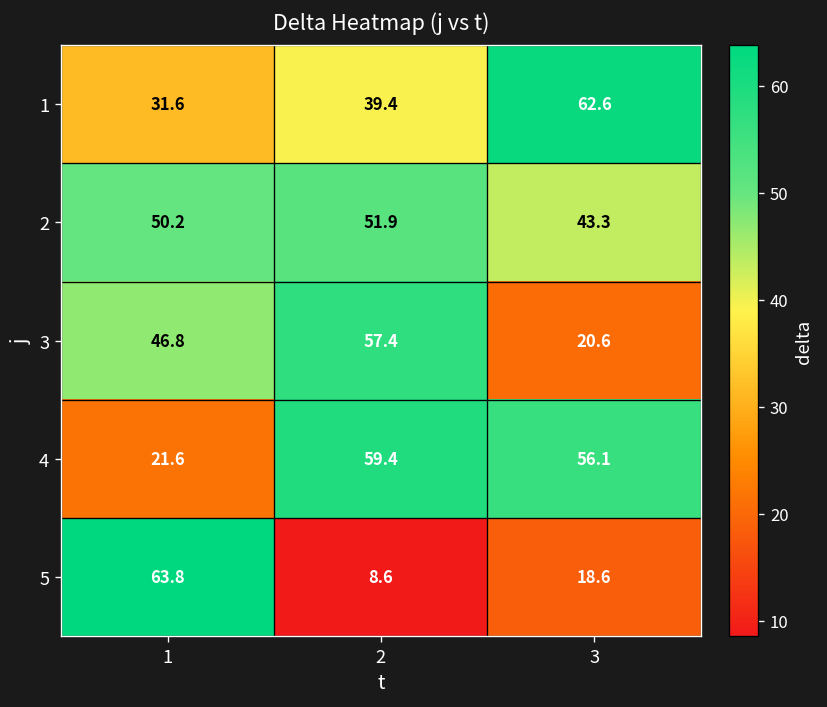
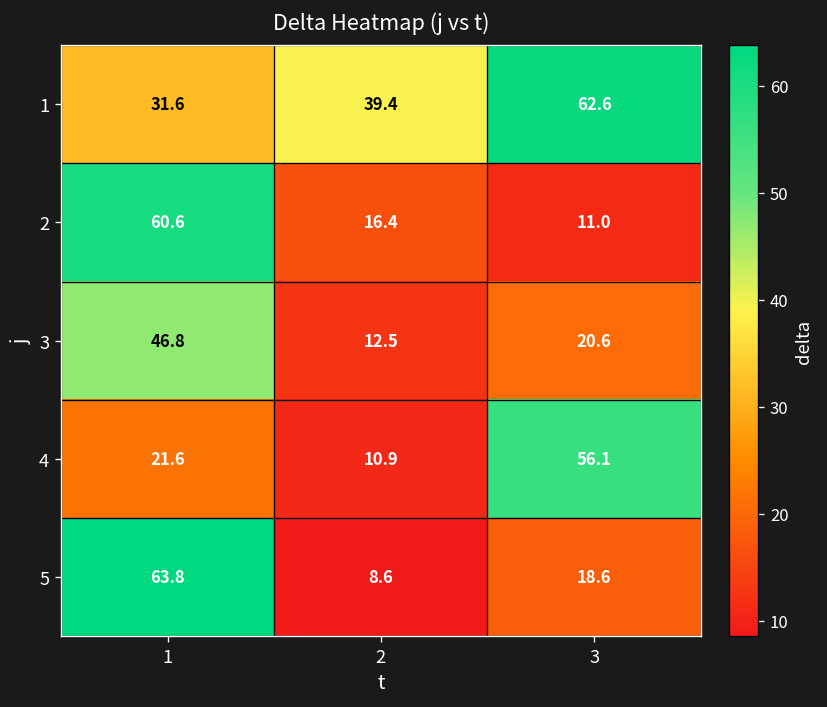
  {
    "1": {
      "1": 31.6,
      "2": 39.4,
      "3": 62.6
    },
    "2": {
-     "1": 50.2,
-     "2": 51.9,
-     "3": 43.3
+     "1": 60.6,
+     "2": 16.4,
+     "3": 11.0
    },
    "3": {
      "1": 46.8,
-     "2": 57.4,
+     "2": 12.5,
      "3": 20.6
    },
    "4": {
      "1": 21.6,
-     "2": 59.4,
+     "2": 10.9,
      "3": 56.1
    },
    "5": {
      "1": 63.8,
      "2": 8.6,
      "3": 18.6
    }
  }
